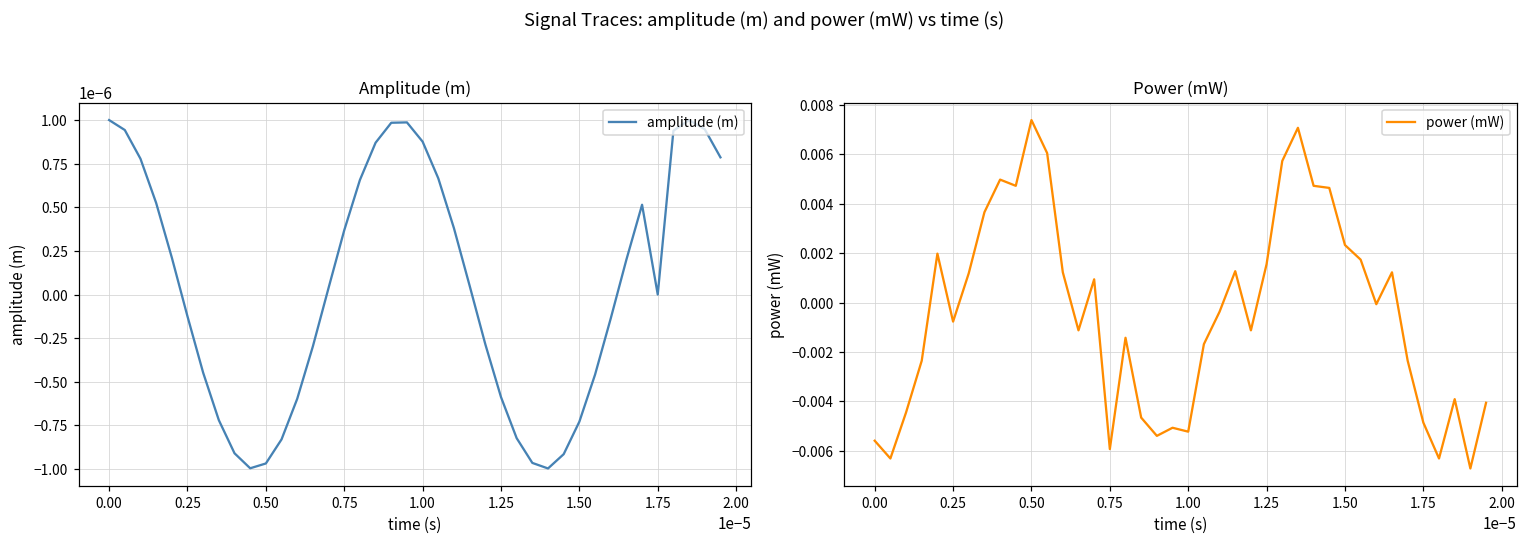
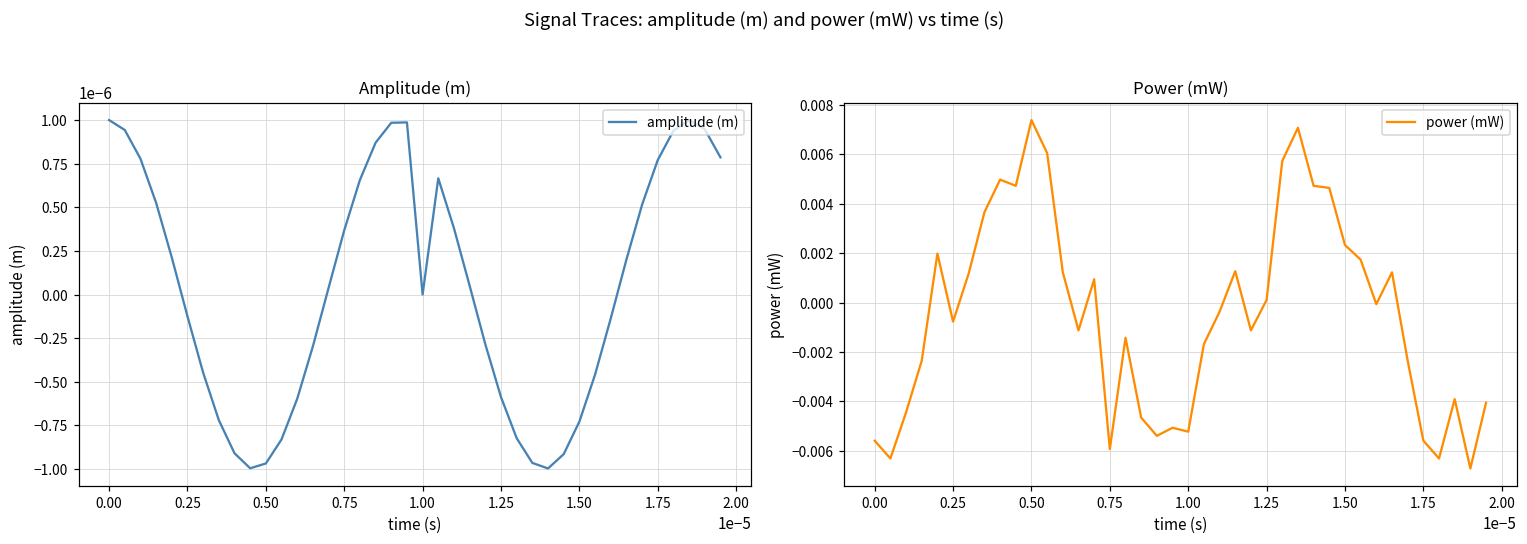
  {
    "Amplitude (m)": {
      "0.00": 0.000001,
      "0.25": -0.00000013,
      "0.50": -0.00000097,
      "0.75": 0.00000037,
-     "1.00": 0.000001,
+     "1.00": 0.000000,
      "1.25": -0.00000059,
      "1.50": -0.00000073,
-     "1.75": 0.000000
+     "1.75": 0.000001
    },
    "Power (mW)": {
      "0.00": -0.0056,
      "0.25": -0.0008,
      "0.50": 0.0074,
      "0.75": -0.0059,
      "1.00": -0.0052,
-     "1.25": 0.0016,
+     "1.25": 0.0001,
      "1.50": 0.0023,
-     "1.75": -0.0049
+     "1.75": -0.0056
    }
  }
